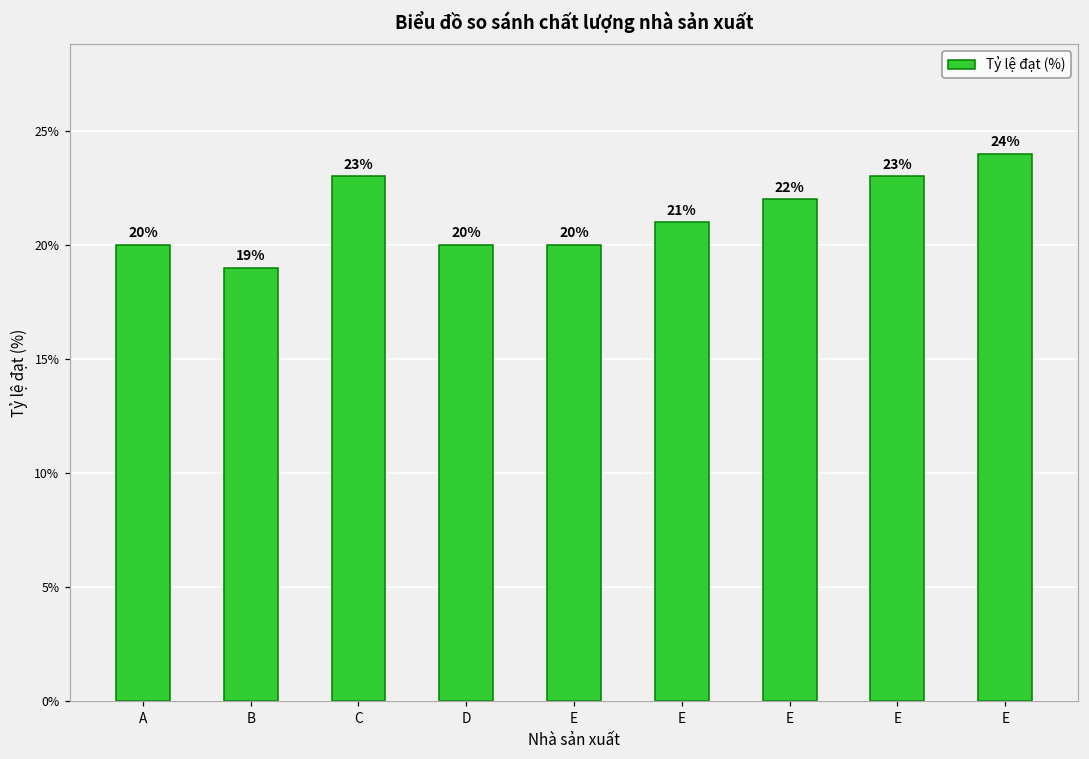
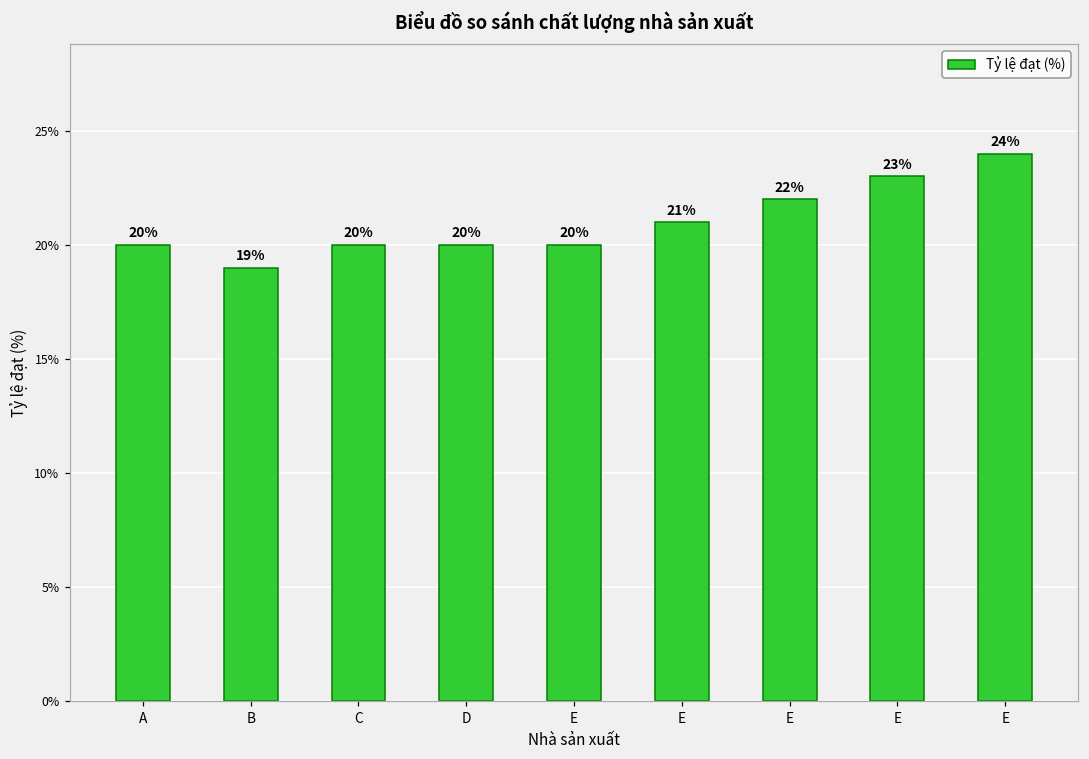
  {
    "A": "20%",
    "B": "19%",
-   "C": "23%",
+   "C": "20%",
    "D": "20%"
  }
